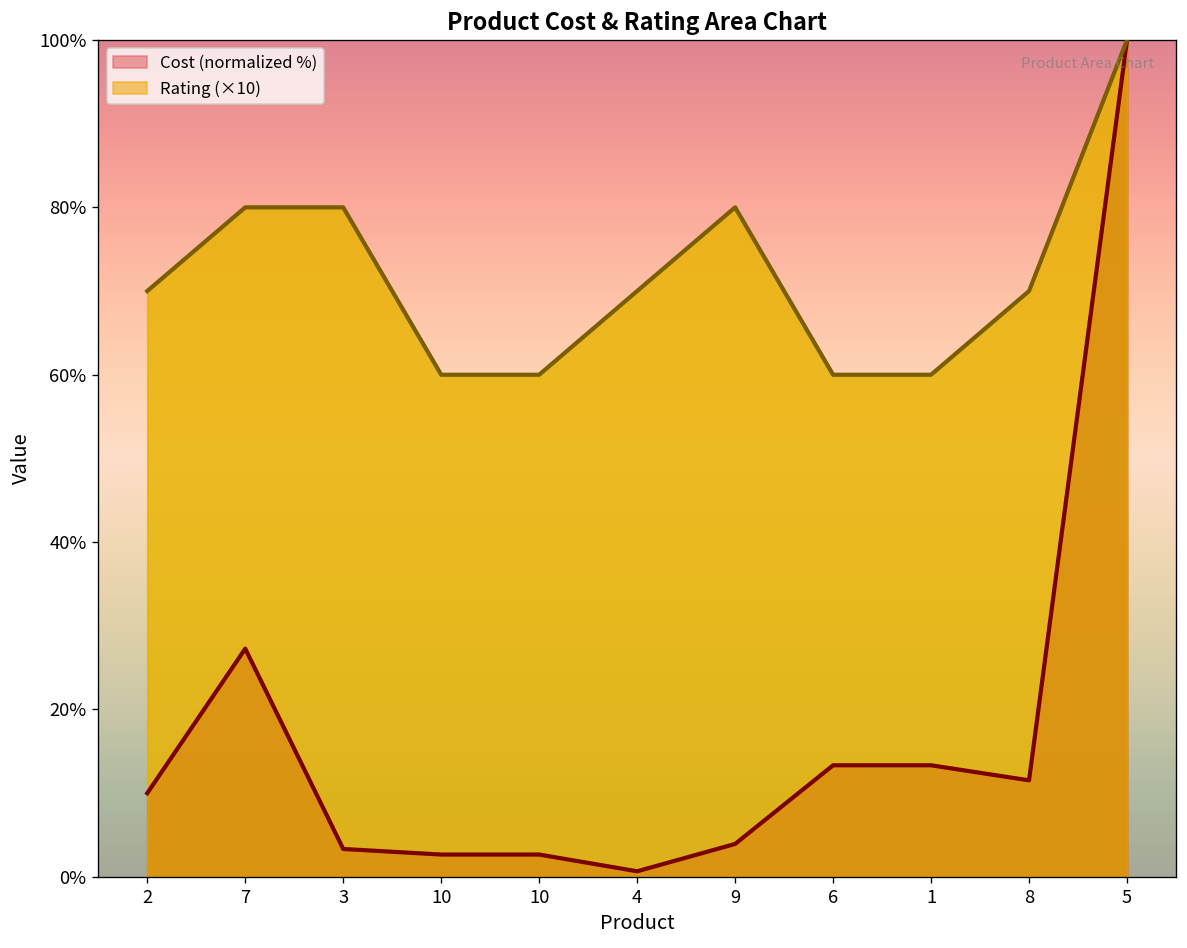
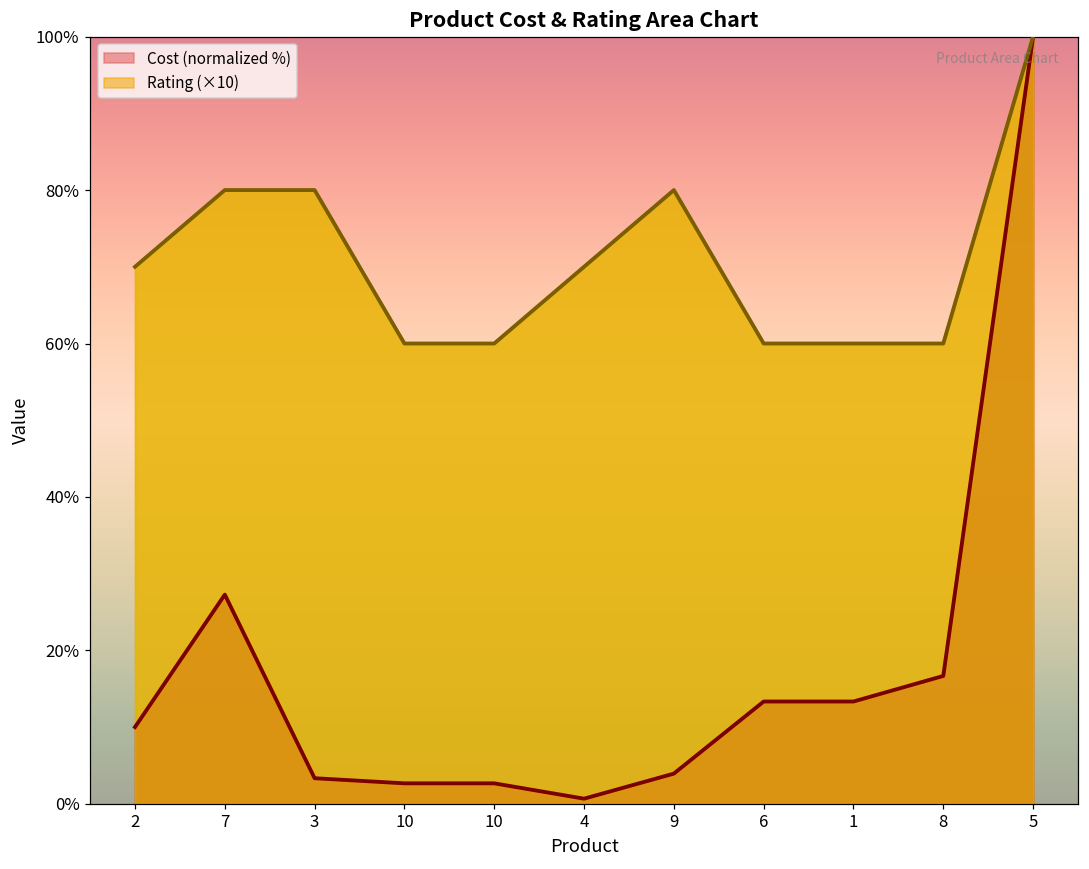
  {
    "Cost (normalized %)": {
      "2": "10%",
      "7": "27%",
      "3": "3%",
      "4": "1%",
      "9": "4%",
      "6": "13%",
      "1": "13%",
-     "8": "12%"
+     "8": "17%"
    },
    "Rating (×10)": {
      "2": "70%",
      "7": "80%",
      "3": "80%",
      "4": "70%",
      "9": "80%",
      "6": "60%",
      "1": "60%",
-     "8": "70%"
+     "8": "60%"
    }
  }
